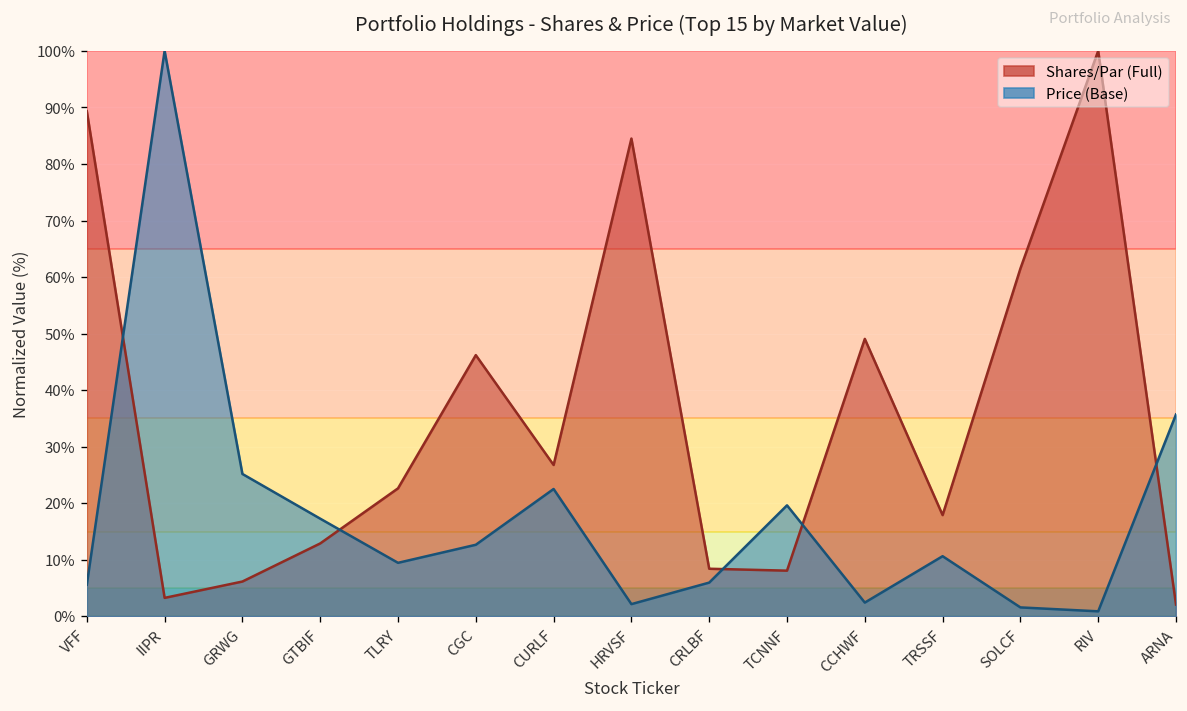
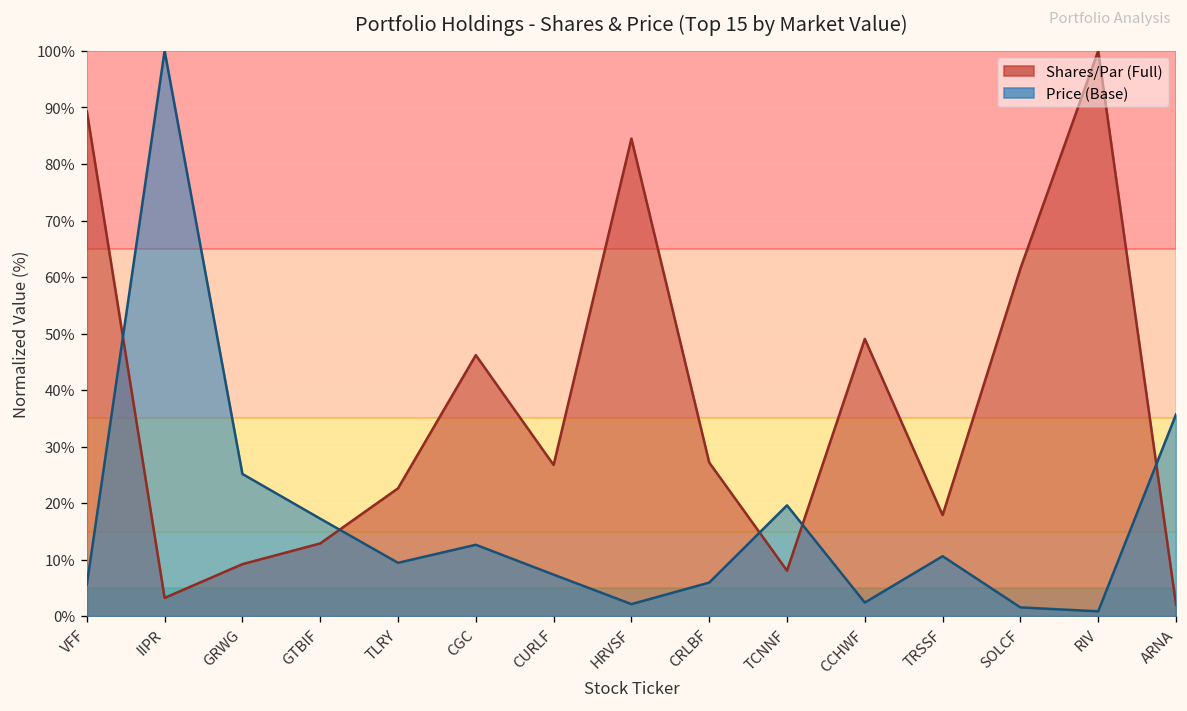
  {
    "Shares/Par (Full)": {
      "VFF": "89%",
      "IIPR": "3%",
-     "GRWG": "6%",
+     "GRWG": "9%",
      "GTBIF": "13%",
      "TLRY": "23%",
      "CGC": "46%",
      "CURLF": "27%",
      "HRVSF": "84%",
-     "CRLBF": "8%",
+     "CRLBF": "27%",
      "TCNNF": "8%",
      "CCHWF": "49%",
      "TRSSF": "18%",
      "SOLCF": "61%",
      "RIV": "100%",
      "ARNA": "2%"
    },
    "Price (Base)": {
      "VFF": "6%",
      "IIPR": "100%",
      "GRWG": "25%",
      "GTBIF": "17%",
      "TLRY": "9%",
      "CGC": "13%",
-     "CURLF": "23%",
+     "CURLF": "7%",
      "HRVSF": "2%",
      "CRLBF": "6%",
      "TCNNF": "20%",
      "CCHWF": "2%",
      "TRSSF": "11%",
      "SOLCF": "2%",
      "RIV": "1%",
      "ARNA": "36%"
    }
  }
